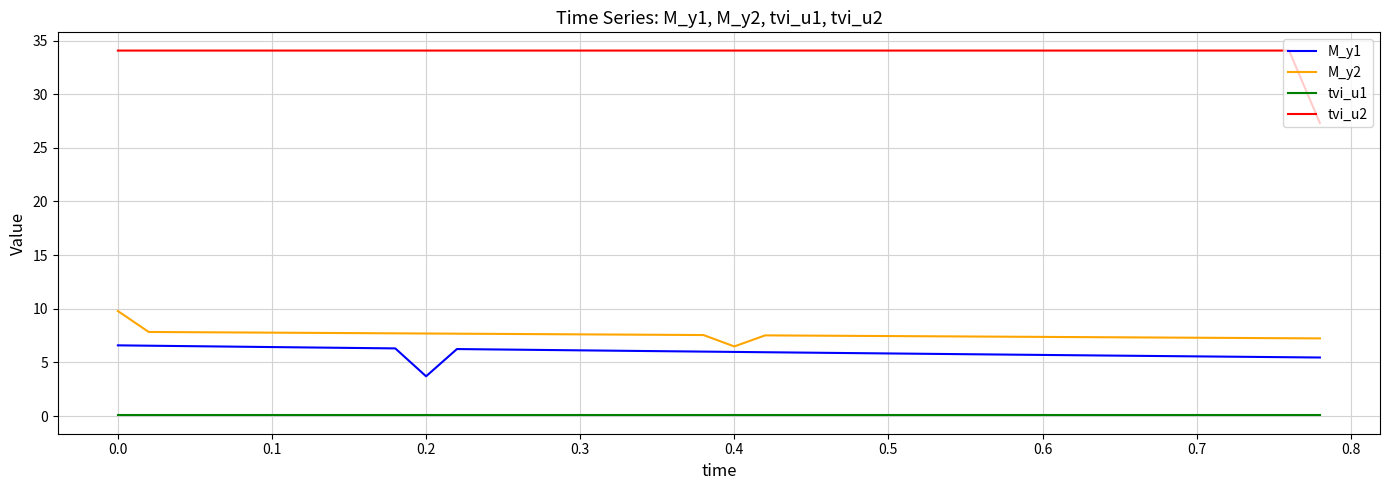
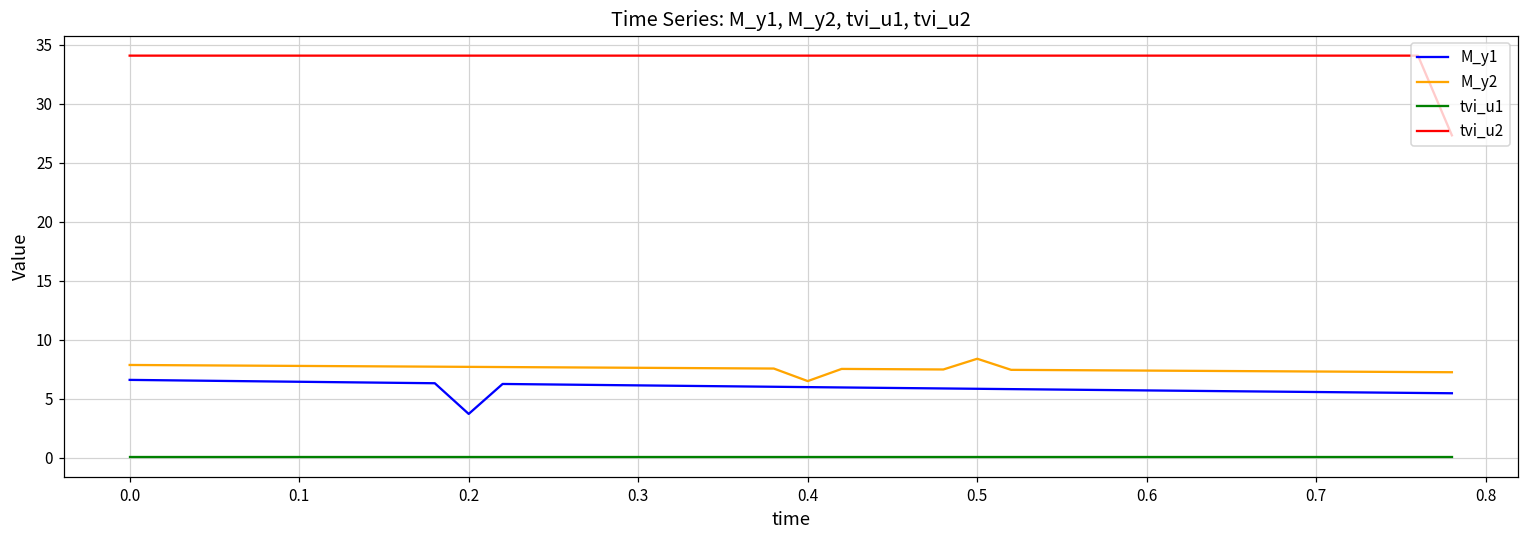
  {
    "M_y1": {
      "0.0": 6.6,
      "0.1": 6.4,
      "0.2": 3.7,
      "0.3": 6.1,
      "0.4": 6.0,
      "0.5": 5.8,
      "0.6": 5.7,
      "0.7": 5.6
    },
    "M_y2": {
-     "0.0": 9.8,
+     "0.0": 7.9,
      "0.1": 7.8,
      "0.2": 7.7,
      "0.3": 7.6,
      "0.4": 6.5,
-     "0.5": 7.5,
+     "0.5": 8.4,
      "0.6": 7.4,
      "0.7": 7.3
    },
    "tvi_u1": {
      "0.0": 0.1,
      "0.1": 0.1,
      "0.2": 0.1,
      "0.3": 0.1,
      "0.4": 0.1,
      "0.5": 0.1,
      "0.6": 0.1,
      "0.7": 0.1
    },
    "tvi_u2": {
      "0.0": 34.1,
      "0.1": 34.1,
      "0.2": 34.1,
      "0.3": 34.1,
      "0.4": 34.1,
      "0.5": 34.1,
      "0.6": 34.1,
      "0.7": 34.1
    }
  }
